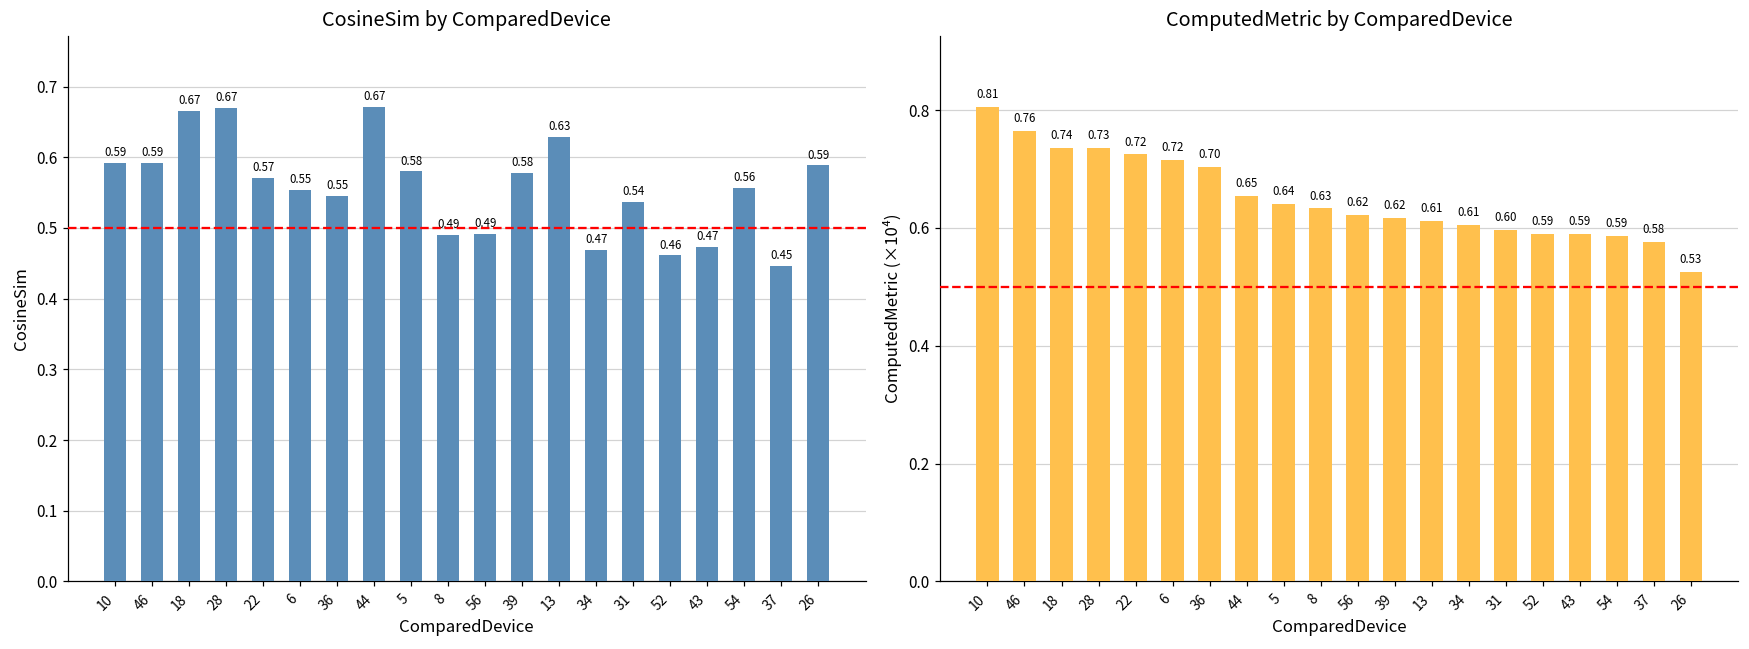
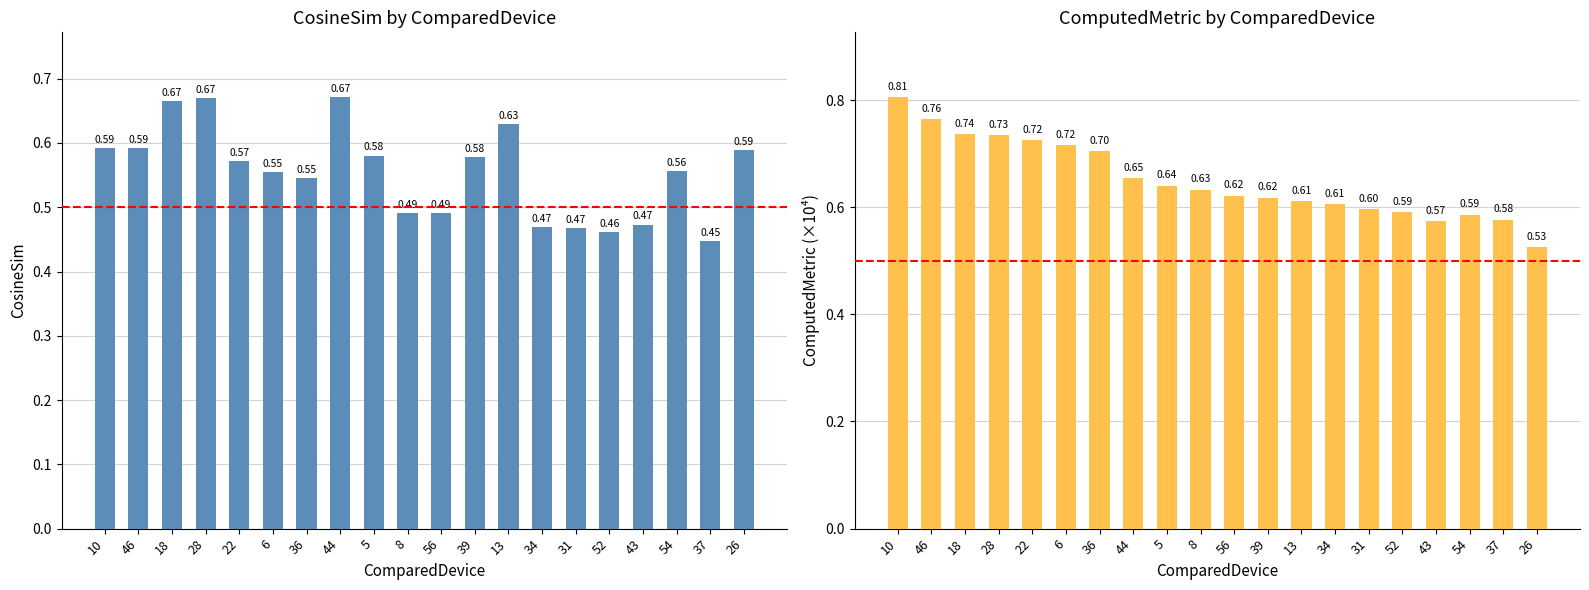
  {
    "CosineSim by ComparedDevice": {
      "10": 0.59,
      "46": 0.59,
      "18": 0.67,
      "28": 0.67,
      "22": 0.57,
      "6": 0.55,
      "36": 0.55,
      "44": 0.67,
      "5": 0.58,
      "8": 0.49,
      "56": 0.49,
      "39": 0.58,
      "13": 0.63,
      "34": 0.47,
-     "31": 0.54,
+     "31": 0.47,
      "52": 0.46,
      "43": 0.47,
      "54": 0.56,
      "37": 0.45,
      "26": 0.59
    },
    "ComputedMetric by ComparedDevice": {
      "10": 0.81,
      "46": 0.76,
      "18": 0.74,
      "28": 0.73,
      "22": 0.72,
      "6": 0.72,
      "36": 0.70,
      "44": 0.65,
      "5": 0.64,
      "8": 0.63,
      "56": 0.62,
      "39": 0.62,
      "13": 0.61,
      "34": 0.61,
      "31": 0.60,
      "52": 0.59,
-     "43": 0.59,
+     "43": 0.57,
      "54": 0.59,
      "37": 0.58,
      "26": 0.53
    }
  }
